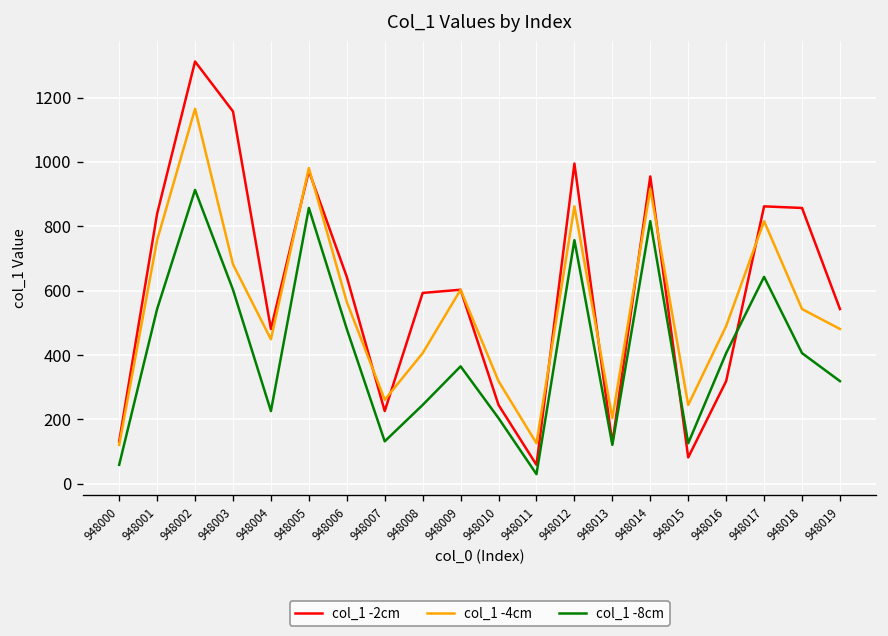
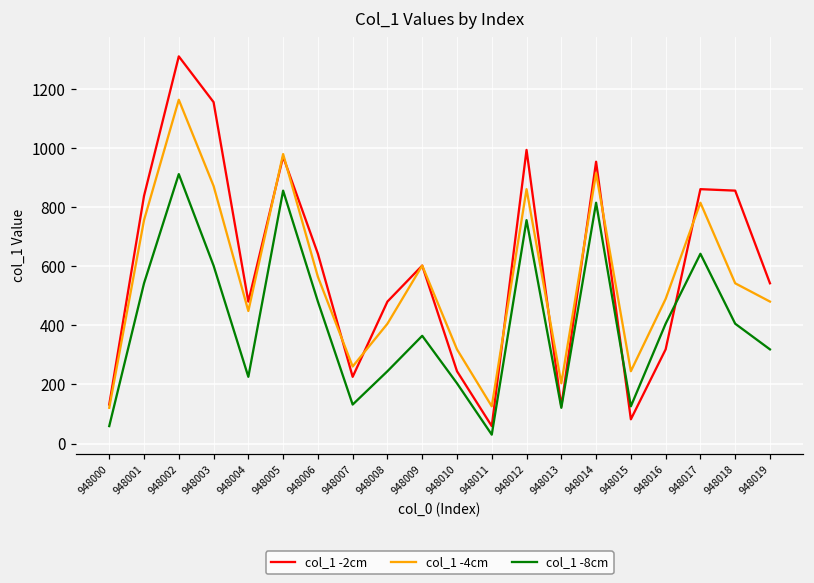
  {
    "col_1 -2cm": {
      "948000": 130,
      "948001": 840,
      "948002": 1310,
      "948003": 1160,
      "948004": 480,
      "948006": 640,
      "948007": 230,
-     "948008": 590,
+     "948008": 480,
      "948010": 250,
      "948011": 60,
      "948012": 1000,
      "948014": 960,
      "948015": 80,
      "948016": 320,
      "948017": 860,
      "948018": 860,
      "948019": 540
    },
    "col_1 -4cm": {
      "948000": 120,
      "948001": 760,
      "948002": 1170,
-     "948003": 680,
+     "948003": 870,
      "948004": 450,
      "948006": 570,
      "948007": 260,
      "948008": 410,
      "948010": 320,
      "948011": 130,
      "948012": 860,
      "948013": 200,
      "948014": 920,
      "948015": 250,
      "948016": 490,
      "948017": 820,
      "948018": 540,
      "948019": 480
    },
    "col_1 -8cm": {
      "948000": 60,
      "948001": 540,
      "948002": 910,
      "948003": 600,
      "948004": 230,
      "948005": 860,
      "948006": 480,
      "948007": 130,
      "948008": 250,
      "948009": 370,
      "948010": 200,
      "948011": 30,
      "948012": 760,
      "948014": 820,
      "948015": 130,
      "948016": 410,
      "948017": 640,
      "948018": 410,
      "948019": 320
    }
  }
